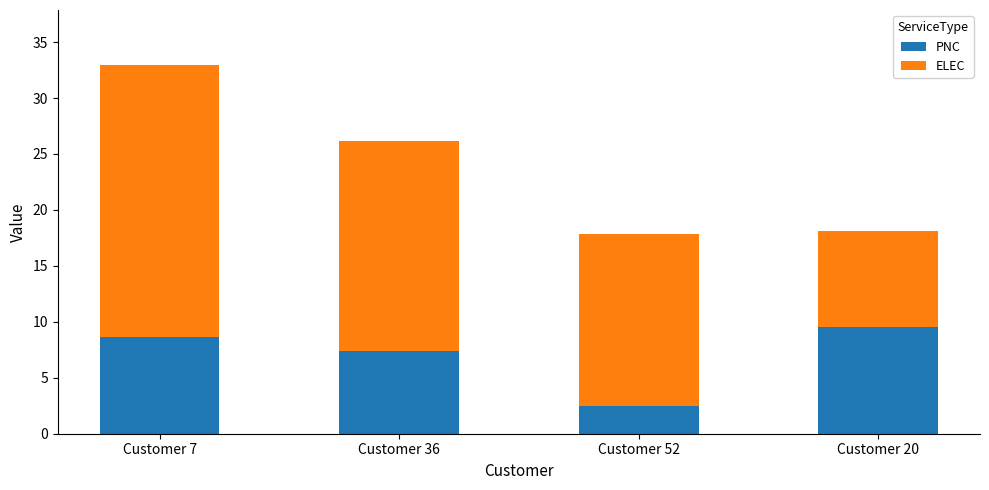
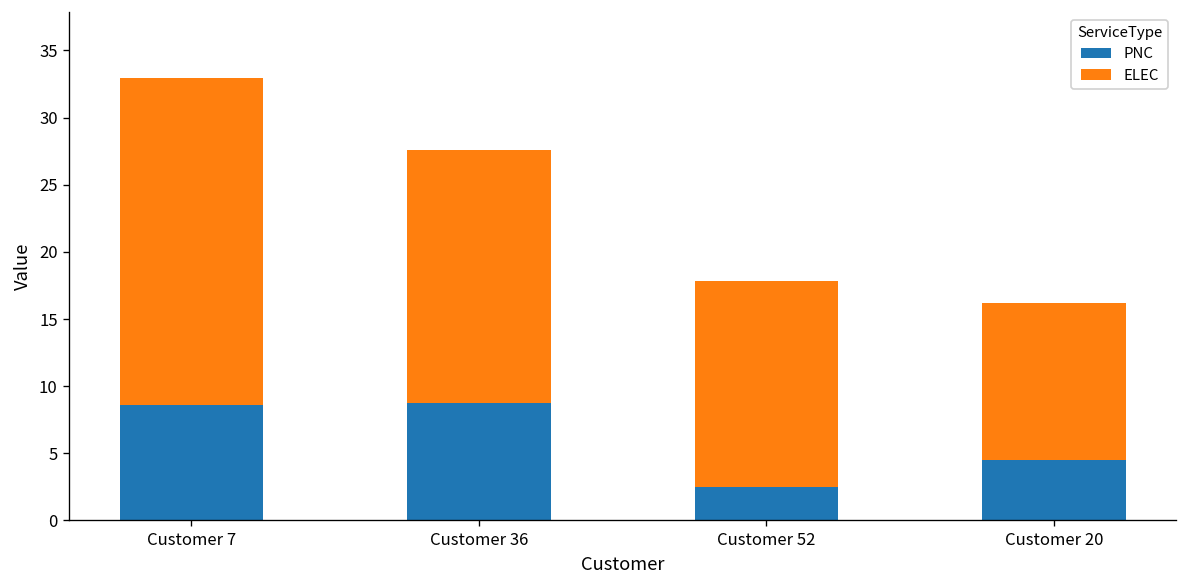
  {
    "PNC": {
      "Customer 7": 8.6,
-     "Customer 36": 7.4,
+     "Customer 36": 8.8,
      "Customer 52": 2.5,
-     "Customer 20": 9.5
+     "Customer 20": 4.5
    },
    "ELEC": {
      "Customer 7": 24.3,
      "Customer 36": 18.8,
      "Customer 52": 15.3,
-     "Customer 20": 8.5
+     "Customer 20": 11.7
    }
  }
